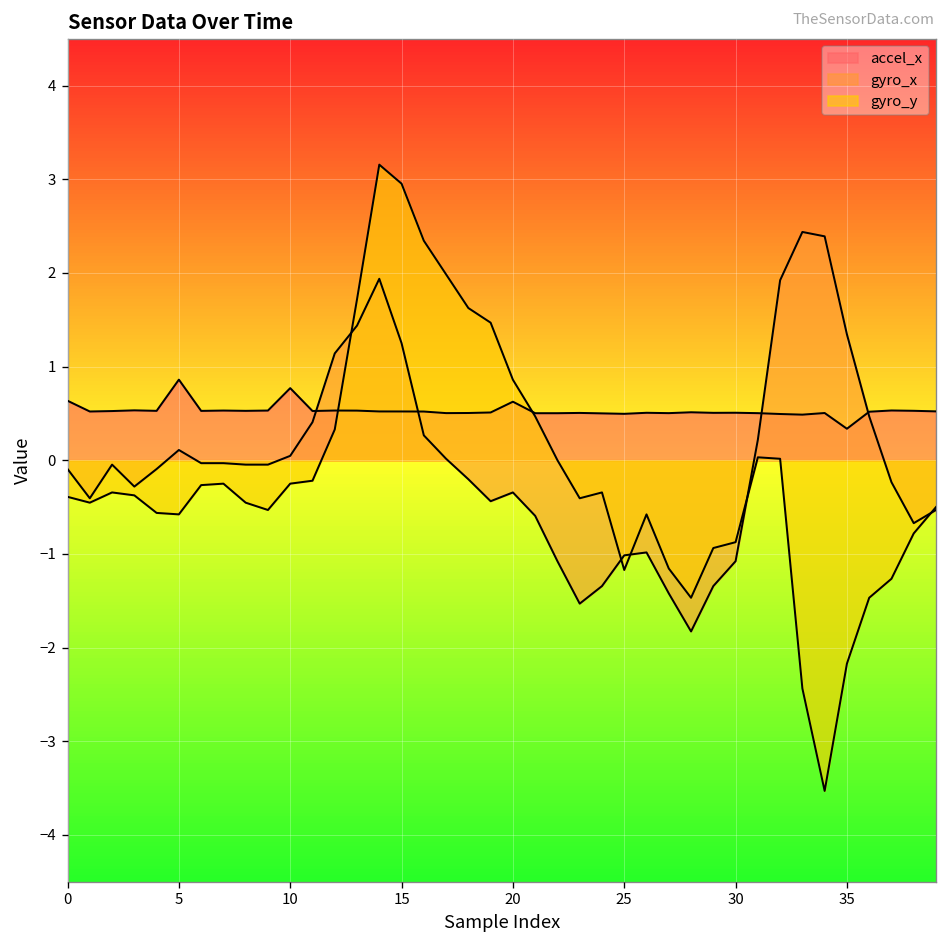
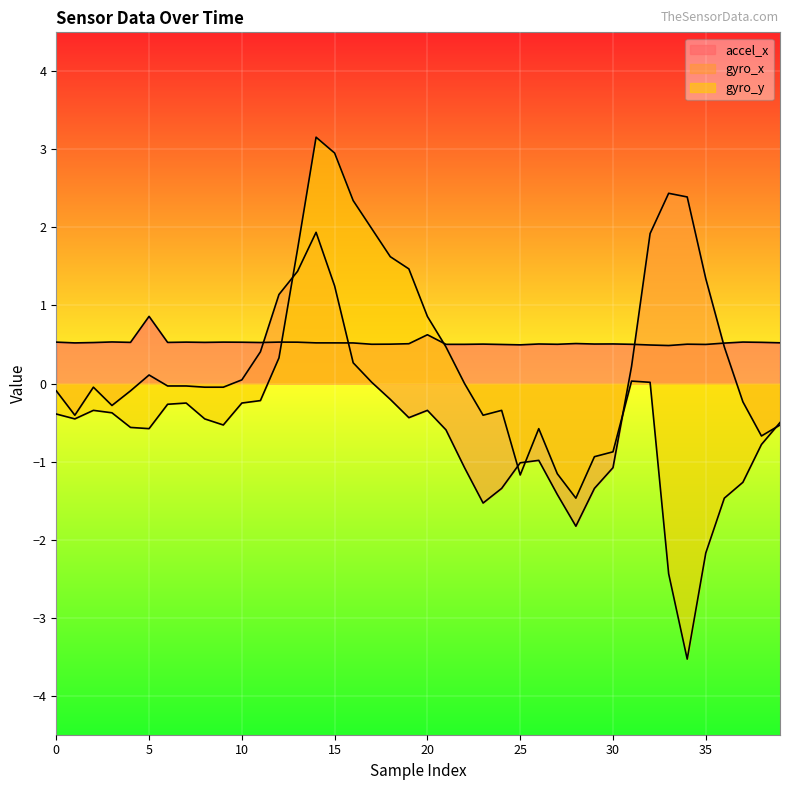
  {
    "accel_x": {
-     "0": 0.6,
+     "0": 0.5,
      "5": 0.9,
-     "10": 0.8,
+     "10": 0.5,
      "15": 0.5,
      "20": 0.6,
      "25": 0.5,
      "30": 0.5,
-     "35": 0.3
+     "35": 0.5
    }
  }
